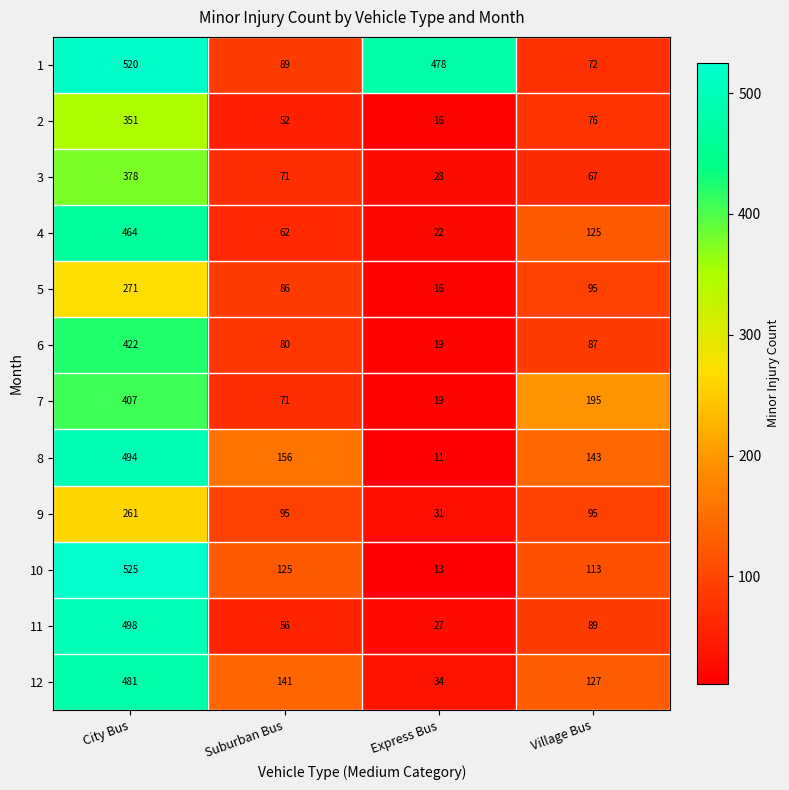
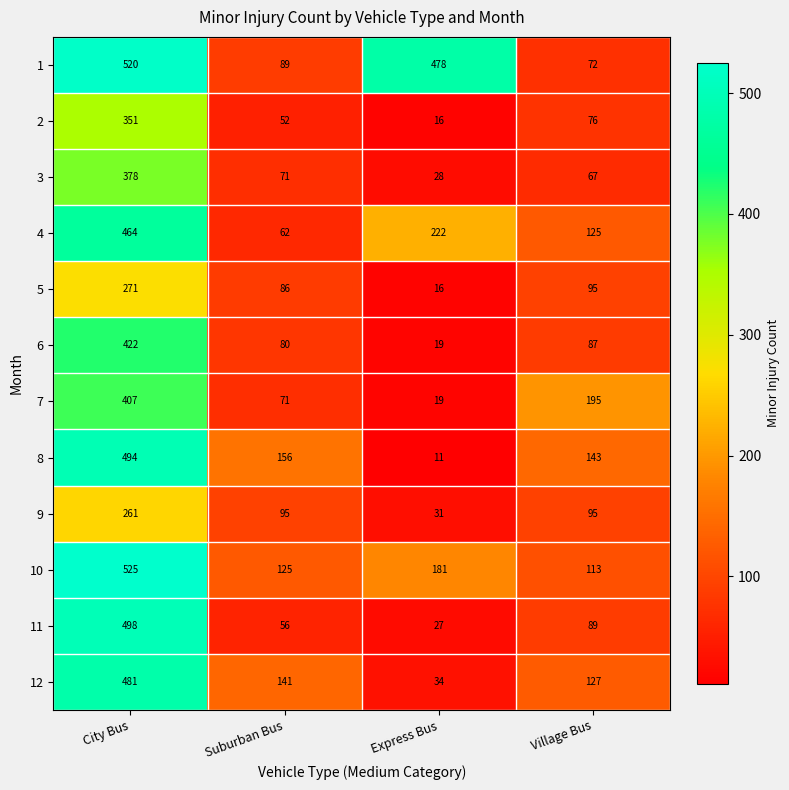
  {
    "1": {
      "City Bus": 520,
      "Suburban Bus": 89,
      "Express Bus": 478,
      "Village Bus": 72
    },
    "2": {
      "City Bus": 351,
      "Suburban Bus": 52,
      "Express Bus": 16,
      "Village Bus": 76
    },
    "3": {
      "City Bus": 378,
      "Suburban Bus": 71,
      "Express Bus": 28,
      "Village Bus": 67
    },
    "4": {
      "City Bus": 464,
      "Suburban Bus": 62,
-     "Express Bus": 22,
+     "Express Bus": 222,
      "Village Bus": 125
    },
    "5": {
      "City Bus": 271,
      "Suburban Bus": 86,
      "Express Bus": 16,
      "Village Bus": 95
    },
    "6": {
      "City Bus": 422,
      "Suburban Bus": 80,
      "Express Bus": 19,
      "Village Bus": 87
    },
    "7": {
      "City Bus": 407,
      "Suburban Bus": 71,
      "Express Bus": 19,
      "Village Bus": 195
    },
    "8": {
      "City Bus": 494,
      "Suburban Bus": 156,
      "Express Bus": 11,
      "Village Bus": 143
    },
    "9": {
      "City Bus": 261,
      "Suburban Bus": 95,
      "Express Bus": 31,
      "Village Bus": 95
    },
    "10": {
      "City Bus": 525,
      "Suburban Bus": 125,
-     "Express Bus": 13,
+     "Express Bus": 181,
      "Village Bus": 113
    },
    "11": {
      "City Bus": 498,
      "Suburban Bus": 56,
      "Express Bus": 27,
      "Village Bus": 89
    },
    "12": {
      "City Bus": 481,
      "Suburban Bus": 141,
      "Express Bus": 34,
      "Village Bus": 127
    }
  }
